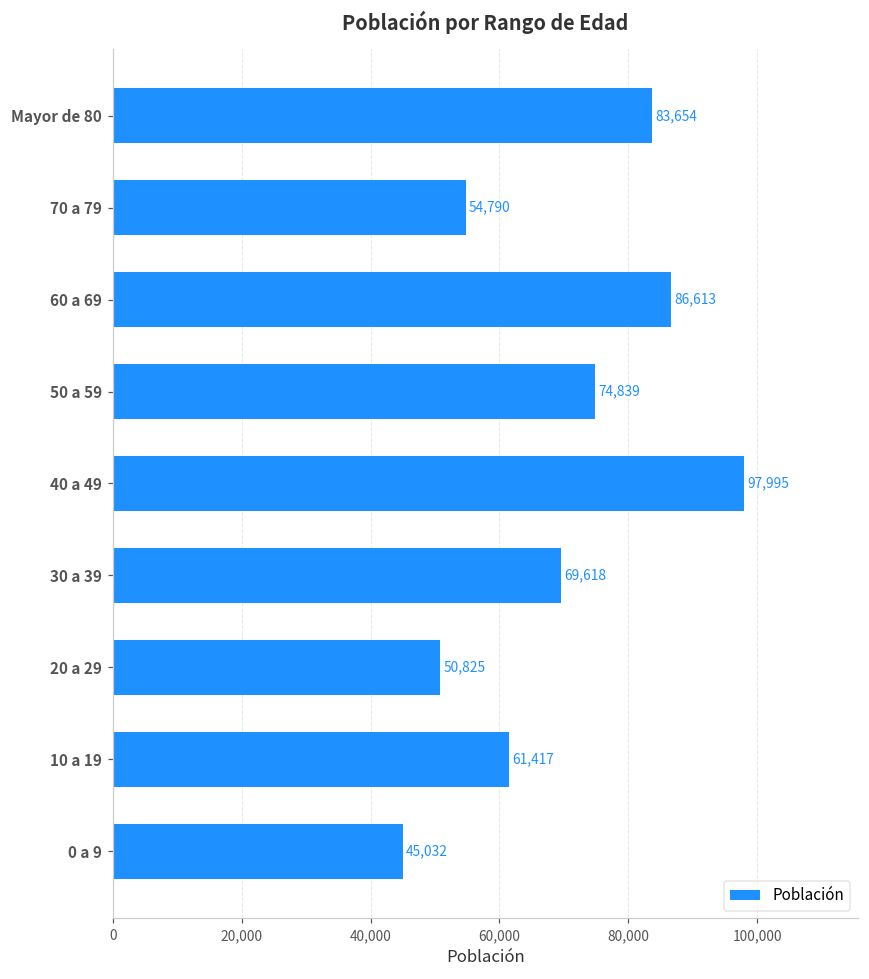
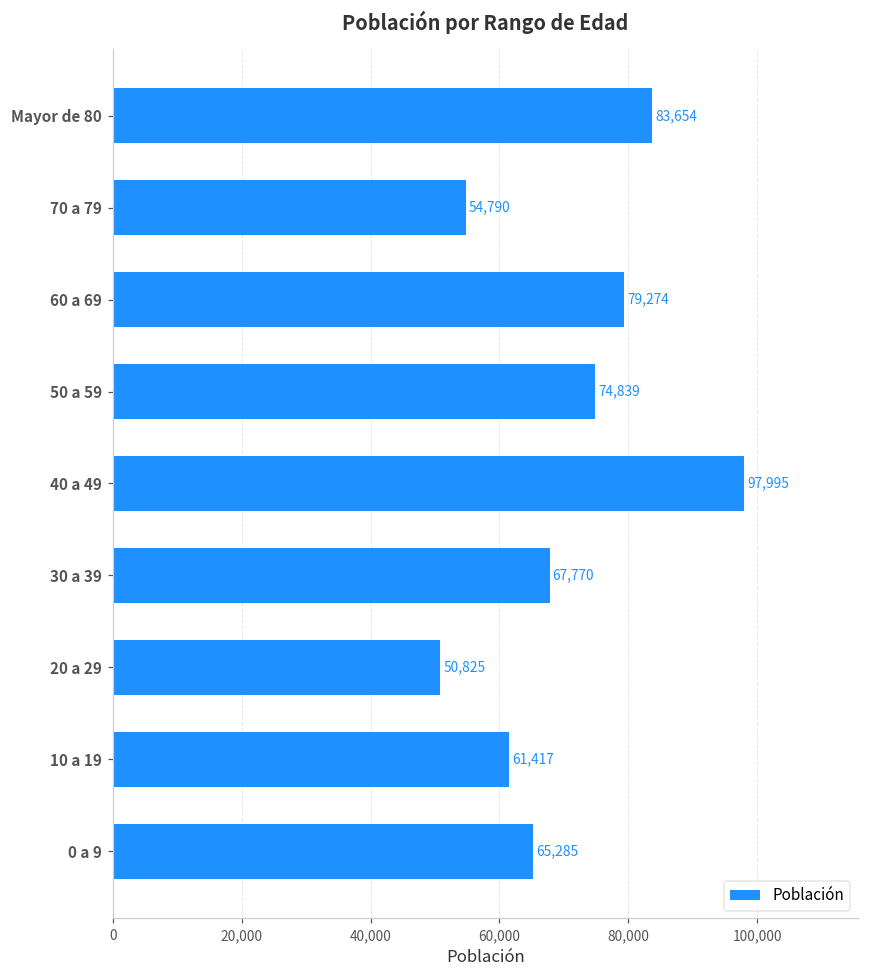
  {
    "Mayor de 80": "83,654",
    "70 a 79": "54,790",
-   "60 a 69": "86,613",
+   "60 a 69": "79,274",
    "50 a 59": "74,839",
    "40 a 49": "97,995",
-   "30 a 39": "69,618",
+   "30 a 39": "67,770",
    "20 a 29": "50,825",
    "10 a 19": "61,417",
-   "0 a 9": "45,032"
+   "0 a 9": "65,285"
  }
